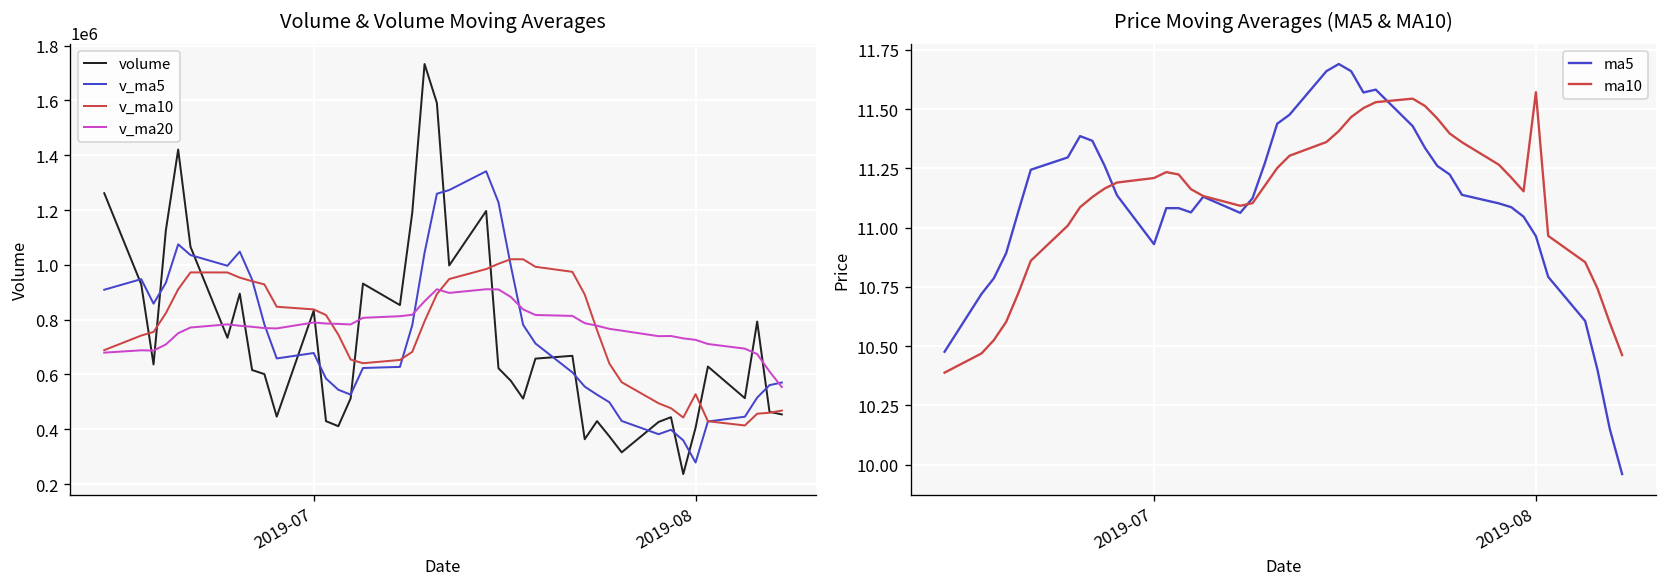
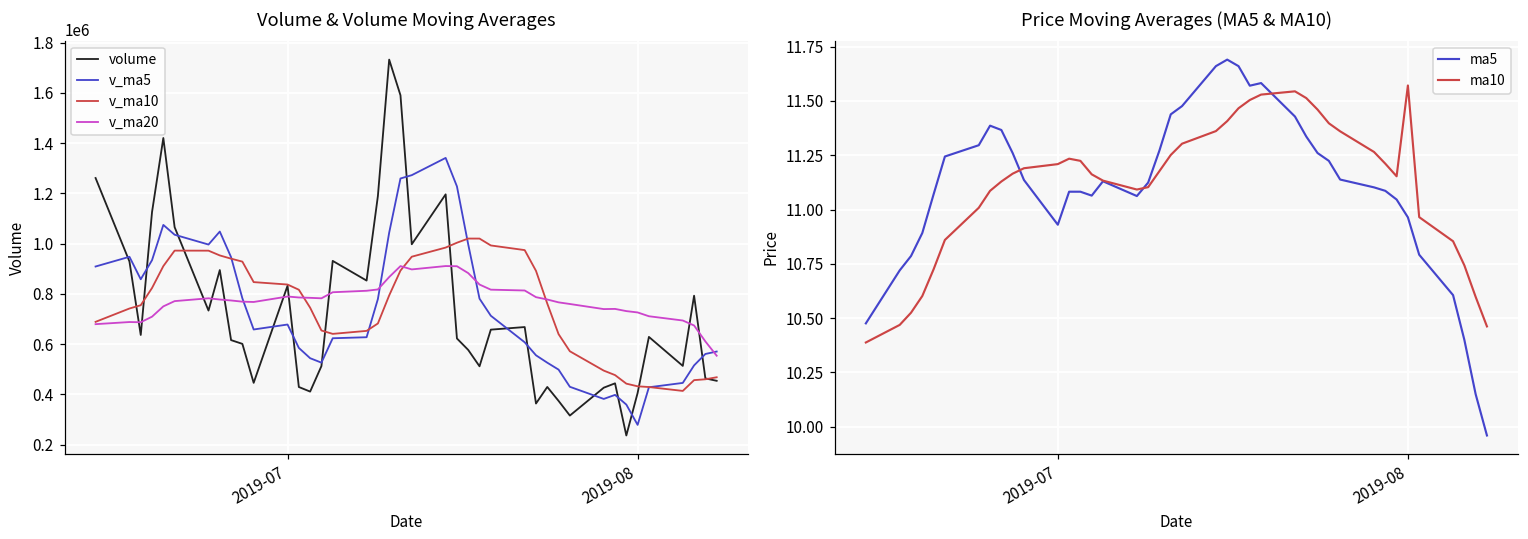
  {
    "Volume & Volume Moving Averages": {
      "volume": {
        "2019-08": 410000
      },
      "v_ma5": {
        "2019-07": 680000,
        "2019-08": 280000
      },
      "v_ma10": {
-       "2019-08": 530000
+       "2019-08": 430000
      },
      "v_ma20": {
        "2019-07": 790000,
        "2019-08": 730000
      }
    },
    "Price Moving Averages (MA5 & MA10)": {
      "ma5": {
        "2019-07": 10.93,
        "2019-08": 10.96
      },
      "ma10": {
        "2019-07": 11.21,
        "2019-08": 11.57
      }
    }
  }
